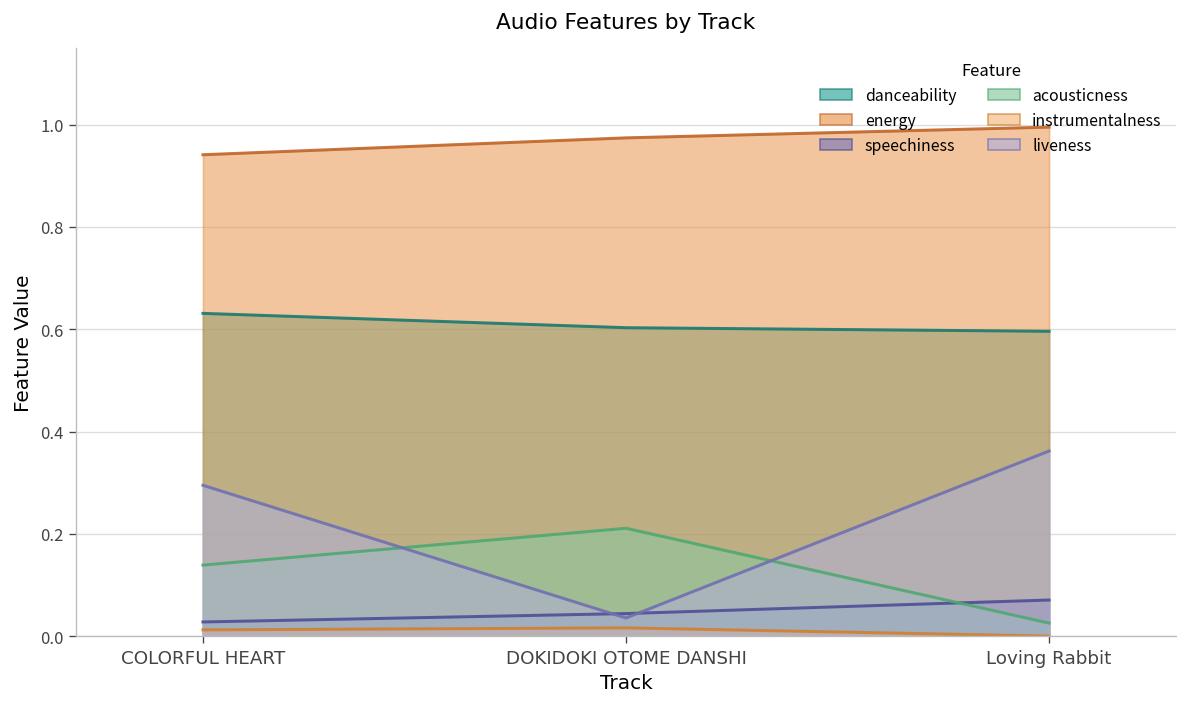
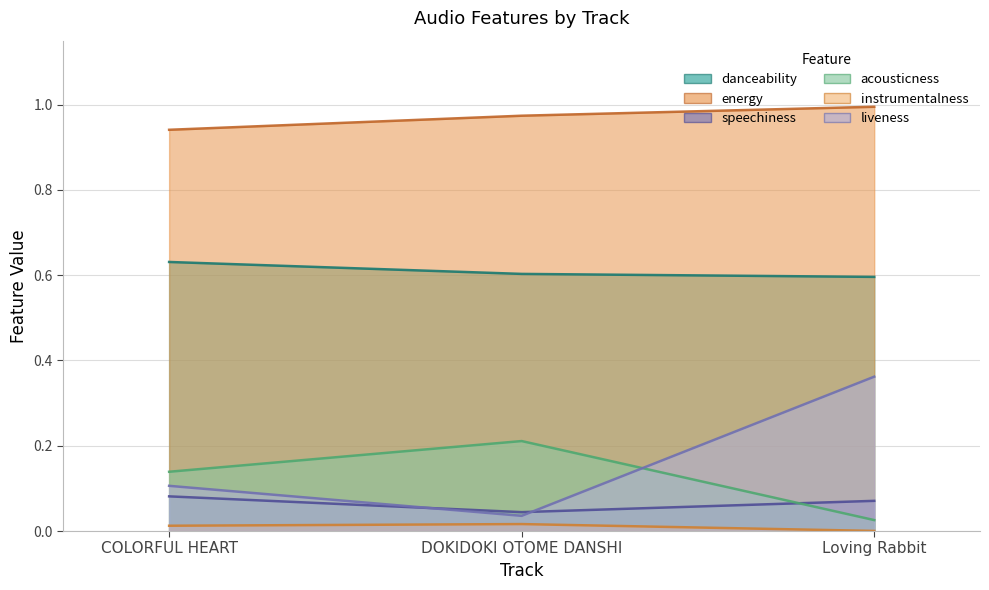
  {
    "danceability": {
      "COLORFUL HEART": 0.63,
      "DOKIDOKI OTOME DANSHI": 0.60,
      "Loving Rabbit": 0.60
    },
    "speechiness": {
-     "COLORFUL HEART": 0.03,
+     "COLORFUL HEART": 0.08,
      "DOKIDOKI OTOME DANSHI": 0.04,
      "Loving Rabbit": 0.07
    },
    "acousticness": {
      "COLORFUL HEART": 0.14,
      "DOKIDOKI OTOME DANSHI": 0.21,
      "Loving Rabbit": 0.03
    },
    "liveness": {
-     "COLORFUL HEART": 0.30,
+     "COLORFUL HEART": 0.11,
      "DOKIDOKI OTOME DANSHI": 0.04,
      "Loving Rabbit": 0.36
    }
  }
